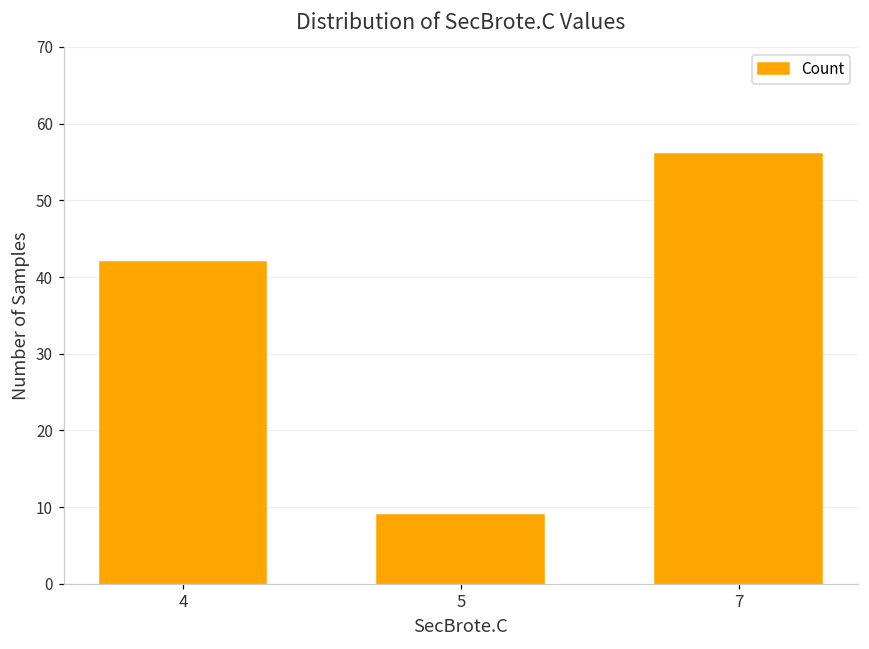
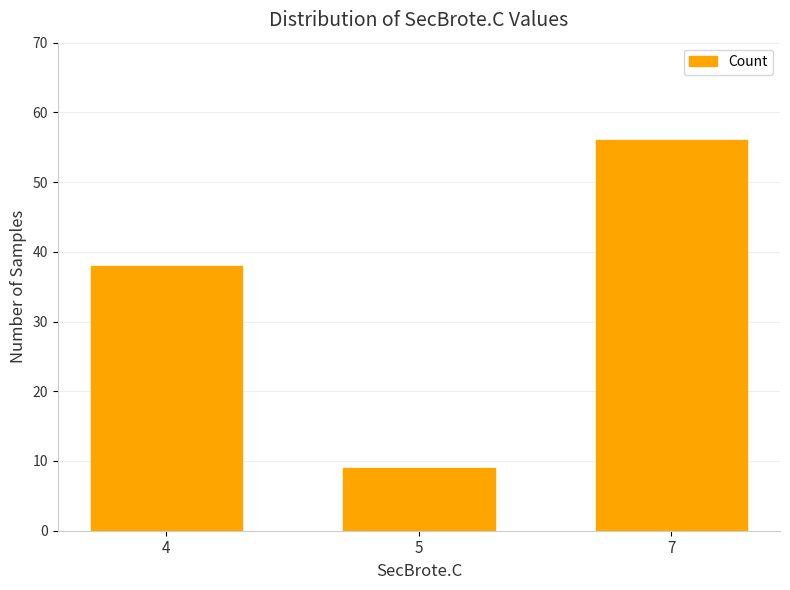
  {
-   "4": 42,
+   "4": 38,
    "5": 9,
    "7": 56
  }
